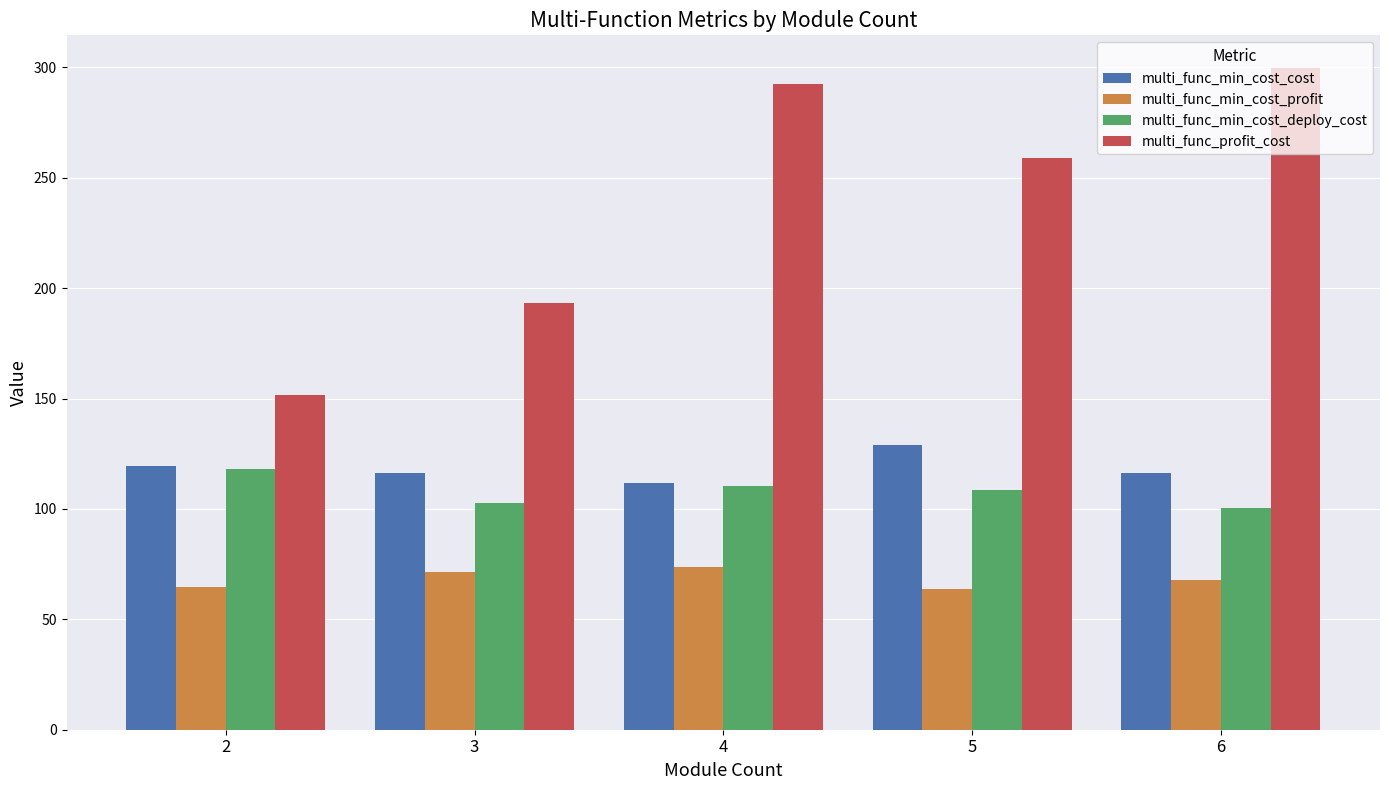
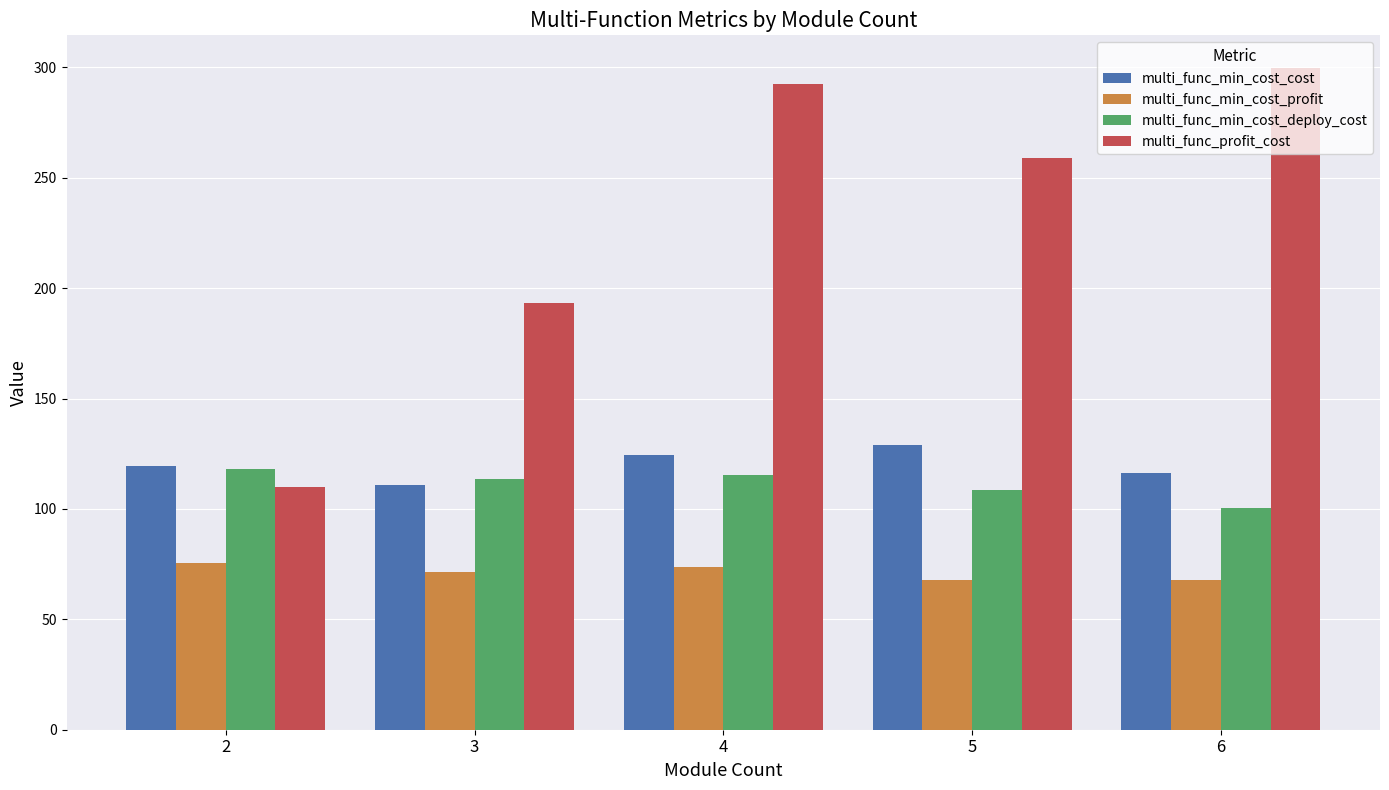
  {
    "multi_func_min_cost_cost": {
      "2": 119,
-     "3": 116,
-     "4": 112,
+     "3": 111,
+     "4": 124,
      "5": 129,
      "6": 116
    },
    "multi_func_min_cost_profit": {
-     "2": 65,
+     "2": 76,
      "3": 71,
      "4": 74,
-     "5": 64,
+     "5": 68,
      "6": 68
    },
    "multi_func_min_cost_deploy_cost": {
      "2": 118,
-     "3": 103,
-     "4": 110,
+     "3": 114,
+     "4": 115,
      "5": 109,
      "6": 100
    },
    "multi_func_profit_cost": {
-     "2": 152,
+     "2": 110,
      "3": 193,
      "4": 292,
      "5": 259
    }
  }
